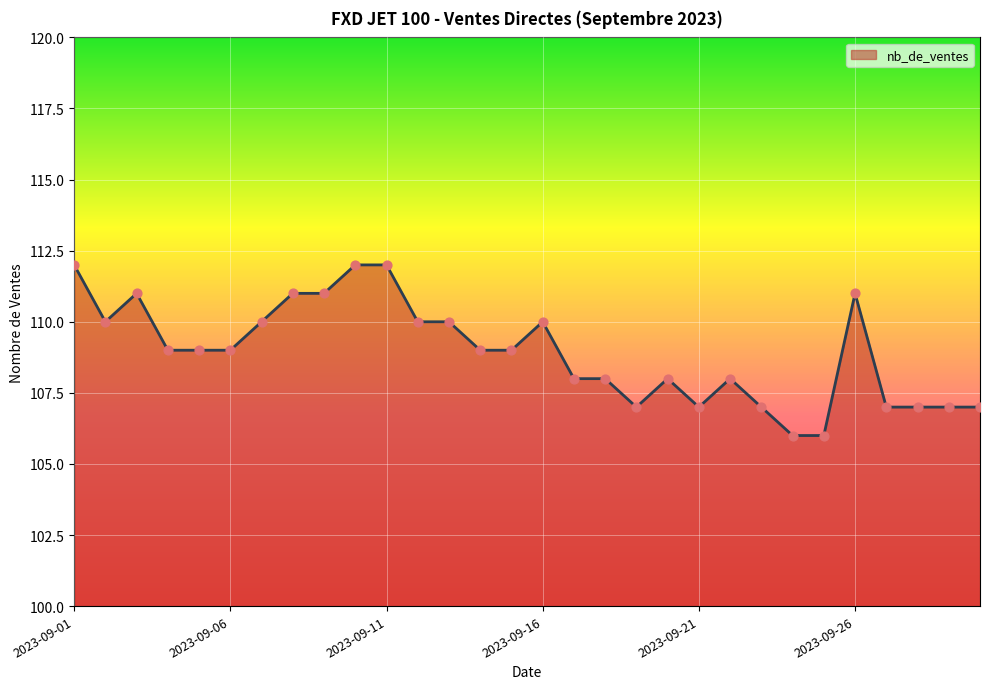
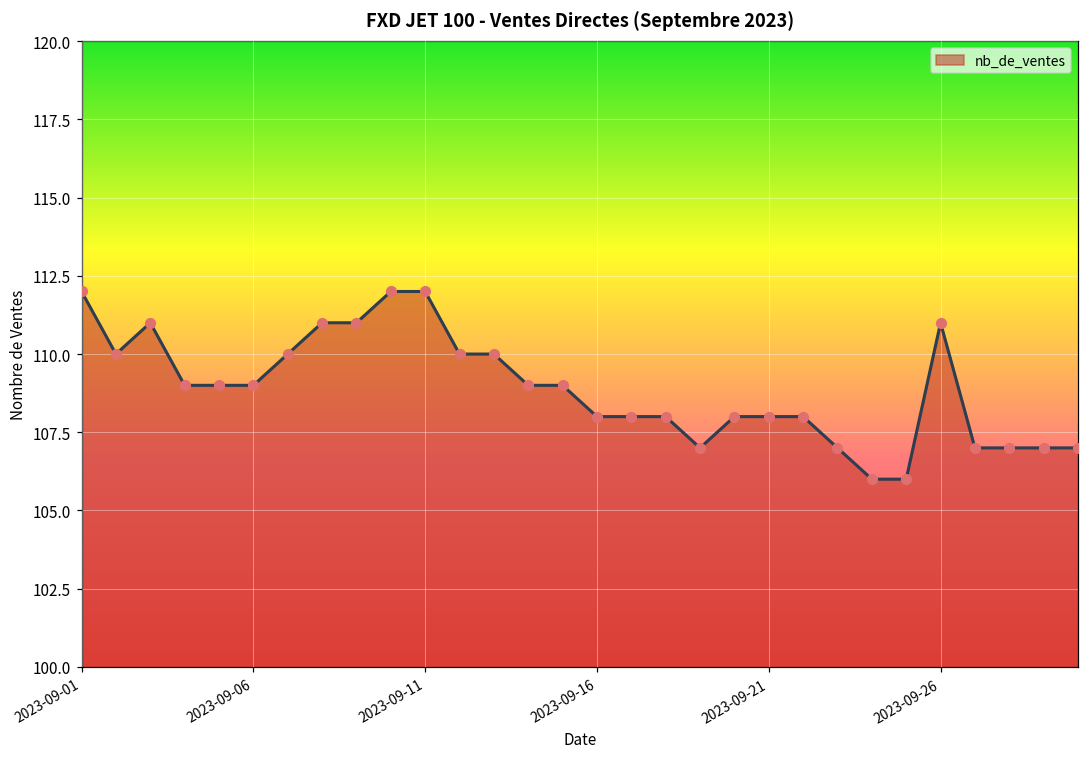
  {
    "2023-09-01": 112,
    "2023-09-06": 109,
    "2023-09-11": 112,
-   "2023-09-16": 110,
-   "2023-09-21": 107,
+   "2023-09-16": 108,
+   "2023-09-21": 108,
    "2023-09-26": 111
  }
